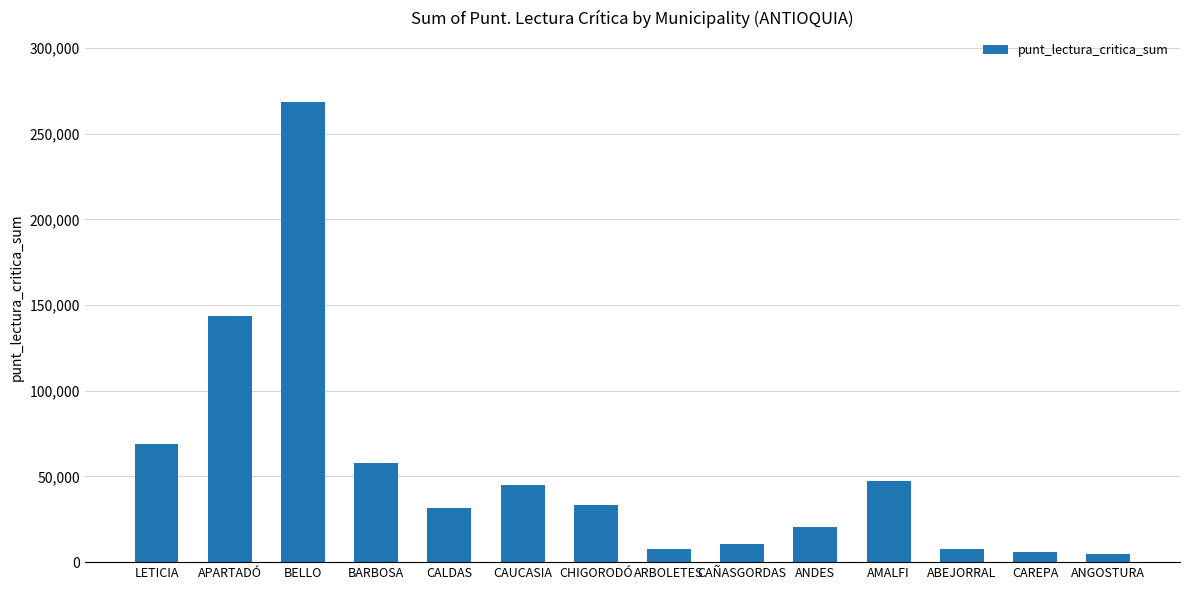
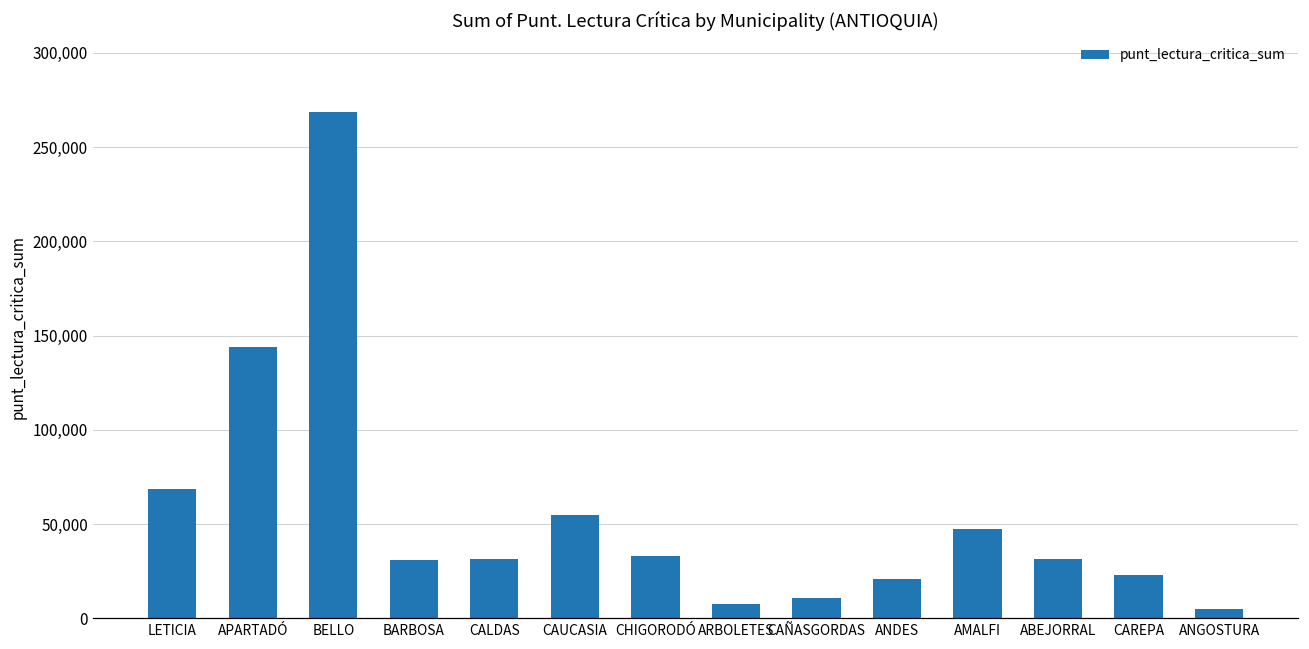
  {
    "LETICIA": "69,000",
    "APARTADÓ": "144,000",
    "BELLO": "269,000",
-   "BARBOSA": "58,000",
+   "BARBOSA": "31,000",
    "CALDAS": "32,000",
-   "CAUCASIA": "45,000",
+   "CAUCASIA": "55,000",
    "CHIGORODÓ": "33,000",
    "ARBOLETES": "8,000",
    "CAÑASGORDAS": "11,000",
    "ANDES": "21,000",
    "AMALFI": "48,000",
-   "ABEJORRAL": "8,000",
-   "CAREPA": "6,000",
+   "ABEJORRAL": "31,000",
+   "CAREPA": "23,000",
    "ANGOSTURA": "5,000"
  }
